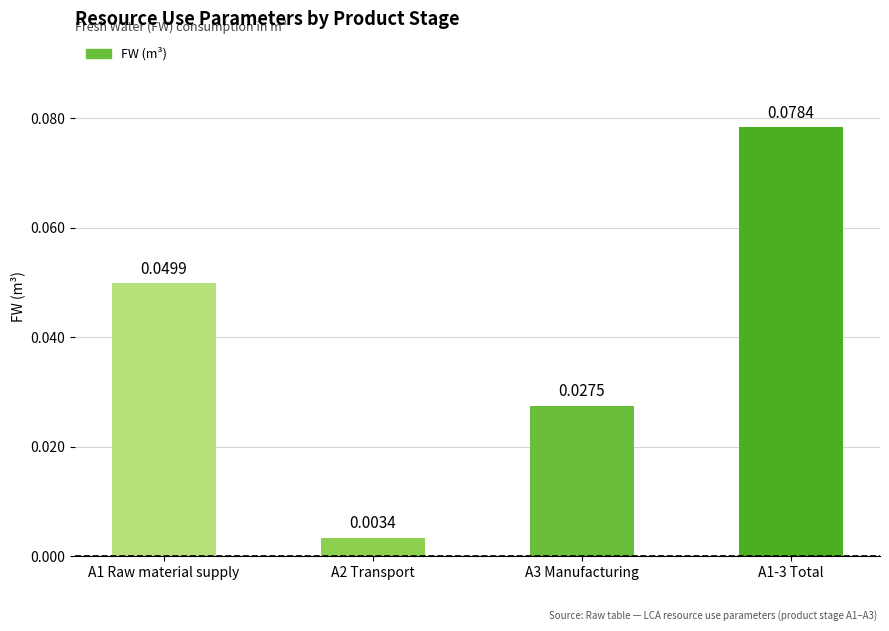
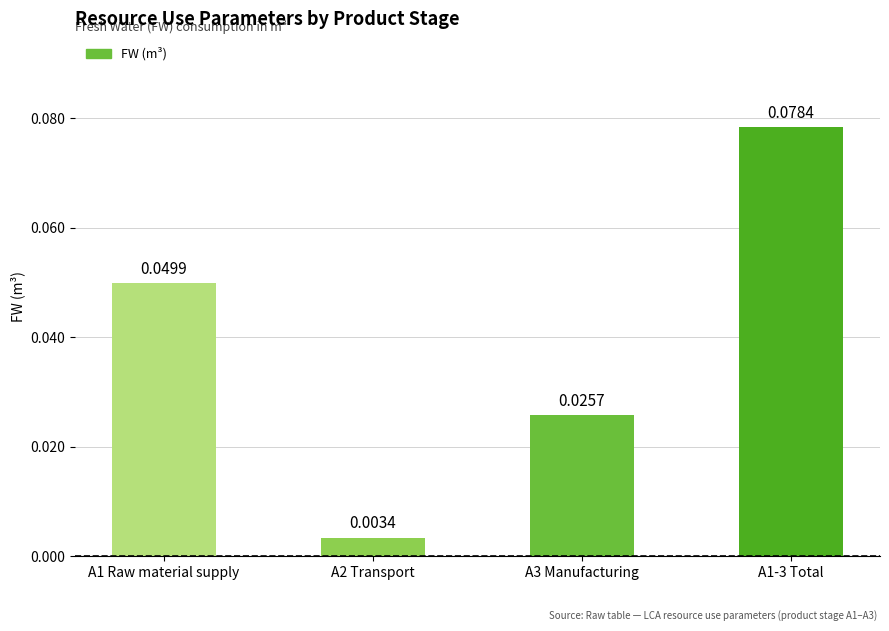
  {
    "A1 Raw material supply": 0.0499,
    "A2 Transport": 0.0034,
-   "A3 Manufacturing": 0.0275,
+   "A3 Manufacturing": 0.0257,
    "A1-3 Total": 0.0784
  }
